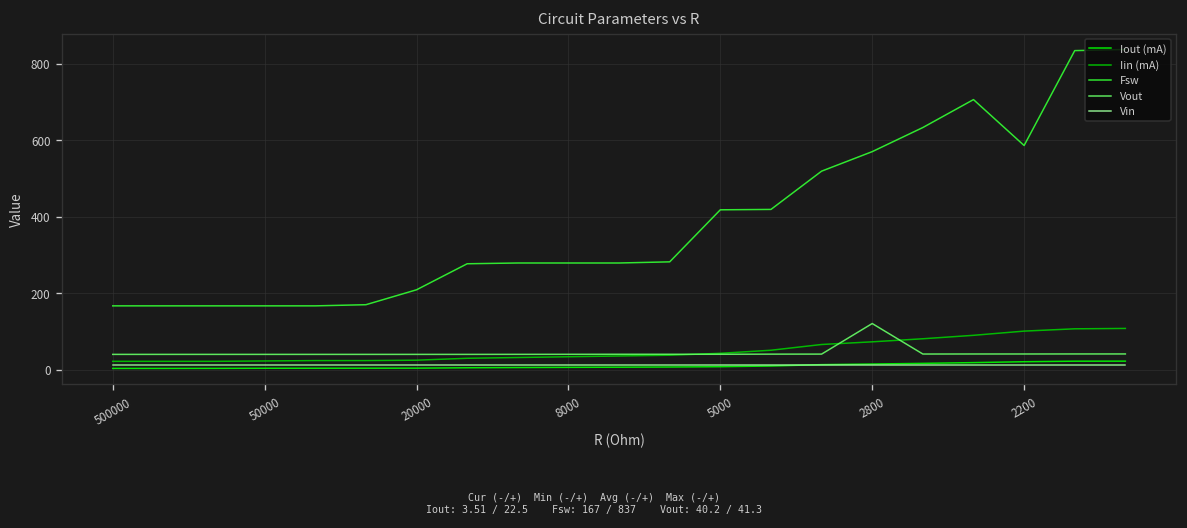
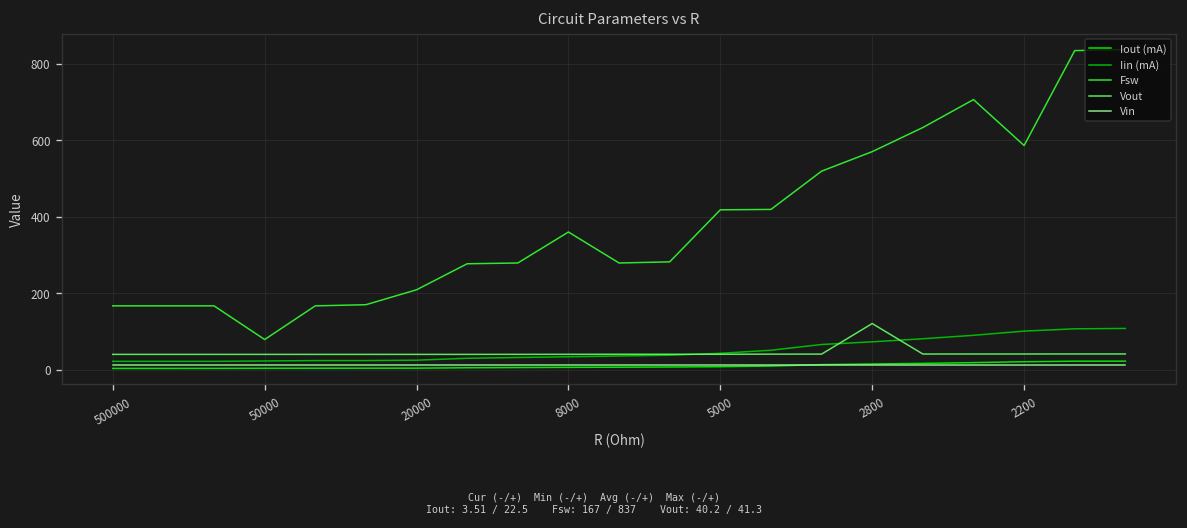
  {
    "Fsw": {
      "500000": 170,
-     "50000": 170,
+     "50000": 80,
      "20000": 210,
-     "8000": 280,
+     "8000": 360,
      "5000": 420,
      "2800": 570,
      "2200": 590
    },
    "Vout": {
      "500000": 40,
      "50000": 40,
      "20000": 40,
      "2800": 120,
      "2200": 40
    },
    "Vin": {
      "500000": 10,
      "50000": 10,
      "2200": 10
    }
  }
